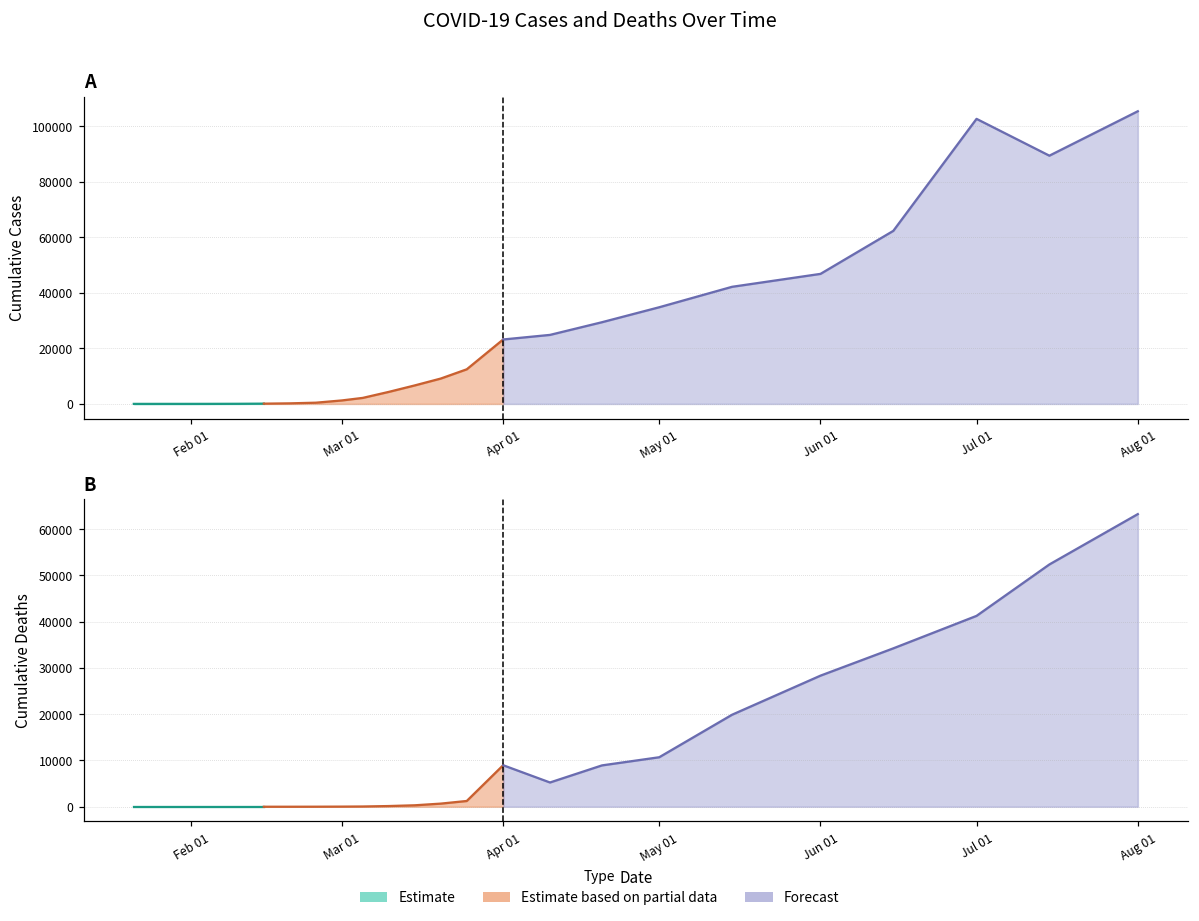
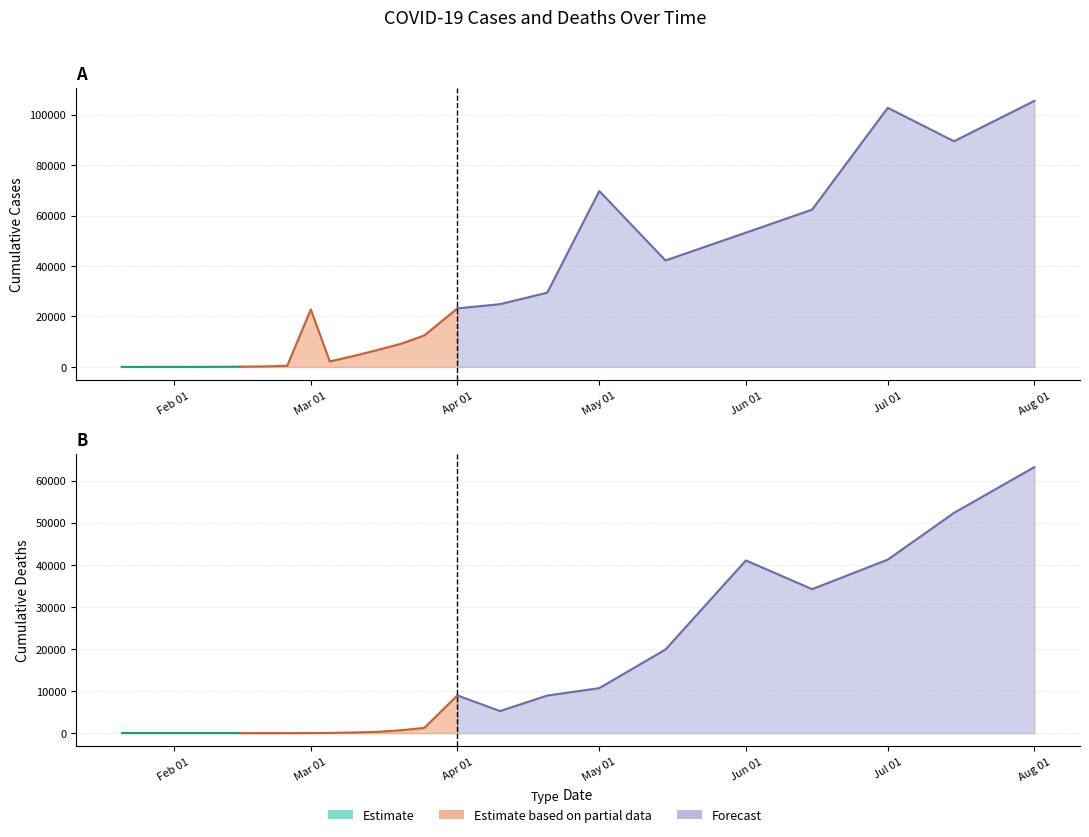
  {
    "A": {
      "Estimate": {
        "Feb 01": 0
      },
      "Estimate based on partial data": {
-       "Mar 01": 1000
+       "Mar 01": 23000
      },
      "Forecast": {
-       "May 01": 35000,
-       "Jun 01": 47000,
+       "May 01": 70000,
+       "Jun 01": 53000,
        "Jul 01": 103000,
        "Aug 01": 105000
      }
    },
    "B": {
      "Estimate": {
        "Feb 01": 0
      },
      "Estimate based on partial data": {
        "Mar 01": 0
      },
      "Forecast": {
        "May 01": 11000,
-       "Jun 01": 28000,
+       "Jun 01": 41000,
        "Jul 01": 41000,
        "Aug 01": 63000
      }
    }
  }
